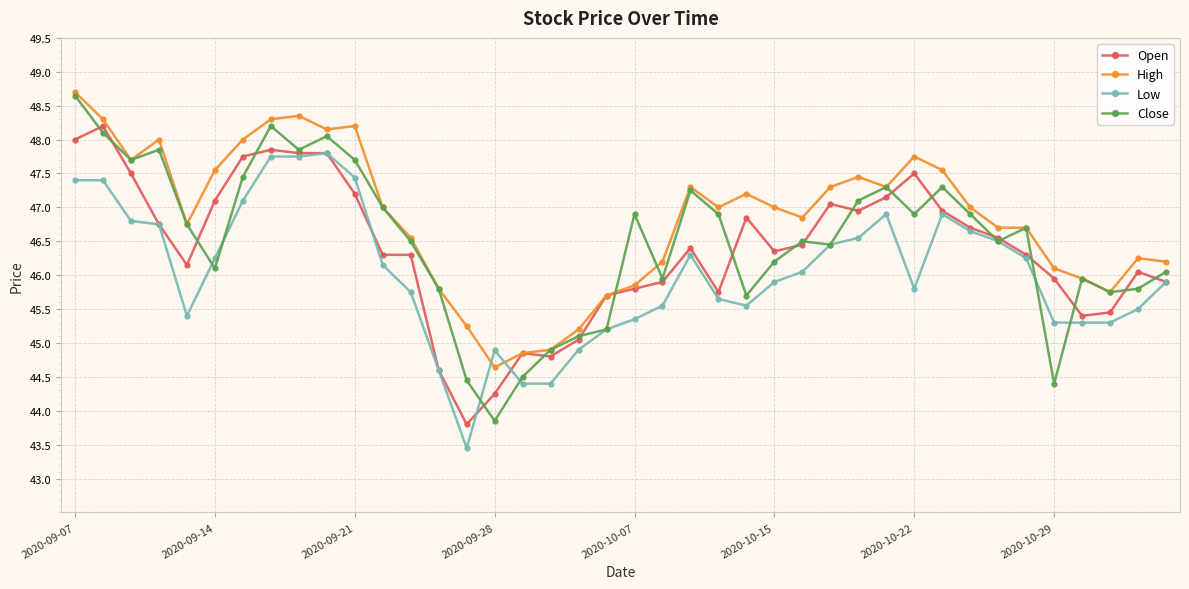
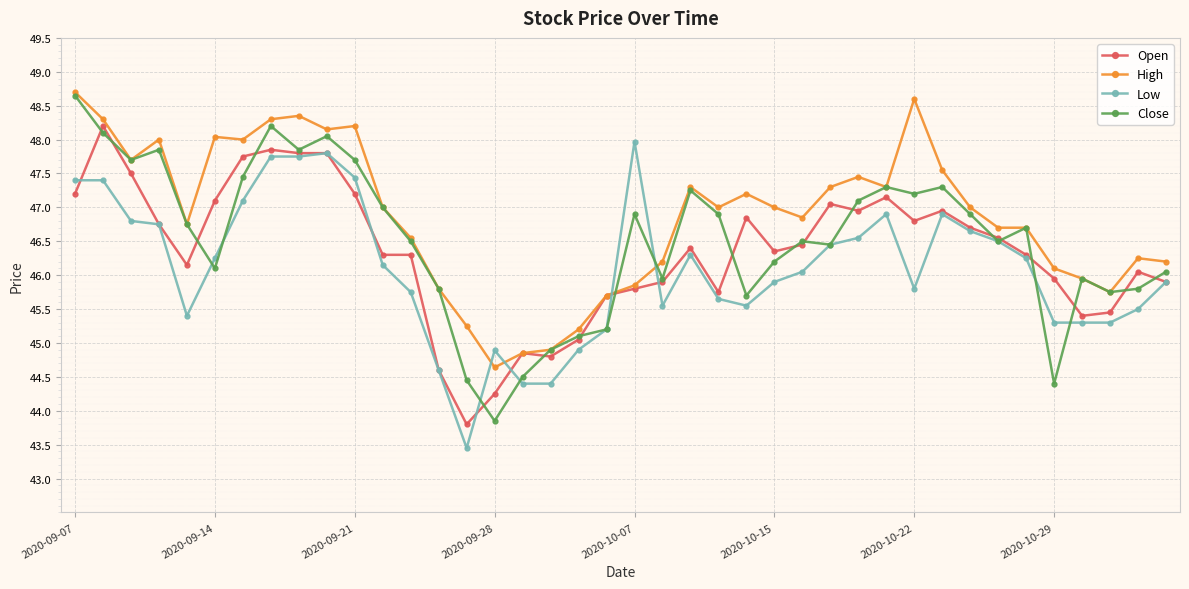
  {
    "Open": {
-     "2020-09-07": 48.0,
+     "2020-09-07": 47.2,
      "2020-09-14": 47.1,
      "2020-09-21": 47.2,
      "2020-09-28": 44.3,
      "2020-10-07": 45.8,
      "2020-10-15": 46.4,
-     "2020-10-22": 47.5,
+     "2020-10-22": 46.8,
      "2020-10-29": 46.0
    },
    "High": {
      "2020-09-07": 48.7,
-     "2020-09-14": 47.6,
+     "2020-09-14": 48.0,
      "2020-09-21": 48.2,
      "2020-09-28": 44.6,
      "2020-10-07": 45.9,
      "2020-10-15": 47.0,
-     "2020-10-22": 47.8,
+     "2020-10-22": 48.6,
      "2020-10-29": 46.1
    },
    "Low": {
      "2020-09-07": 47.4,
      "2020-09-14": 46.3,
      "2020-09-21": 47.4,
      "2020-09-28": 44.9,
-     "2020-10-07": 45.4,
+     "2020-10-07": 48.0,
      "2020-10-15": 45.9,
      "2020-10-22": 45.8,
      "2020-10-29": 45.3
    },
    "Close": {
      "2020-09-07": 48.7,
      "2020-09-14": 46.1,
      "2020-09-21": 47.7,
      "2020-09-28": 43.9,
      "2020-10-07": 46.9,
      "2020-10-15": 46.2,
-     "2020-10-22": 46.9,
+     "2020-10-22": 47.2,
      "2020-10-29": 44.4
    }
  }
